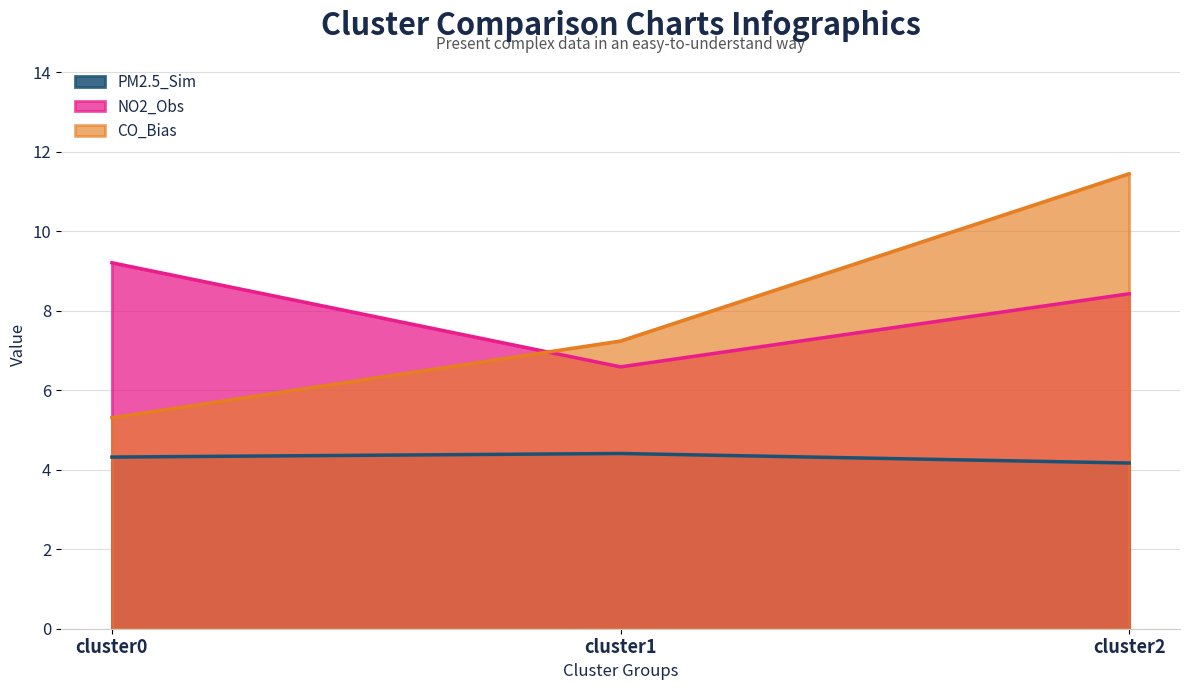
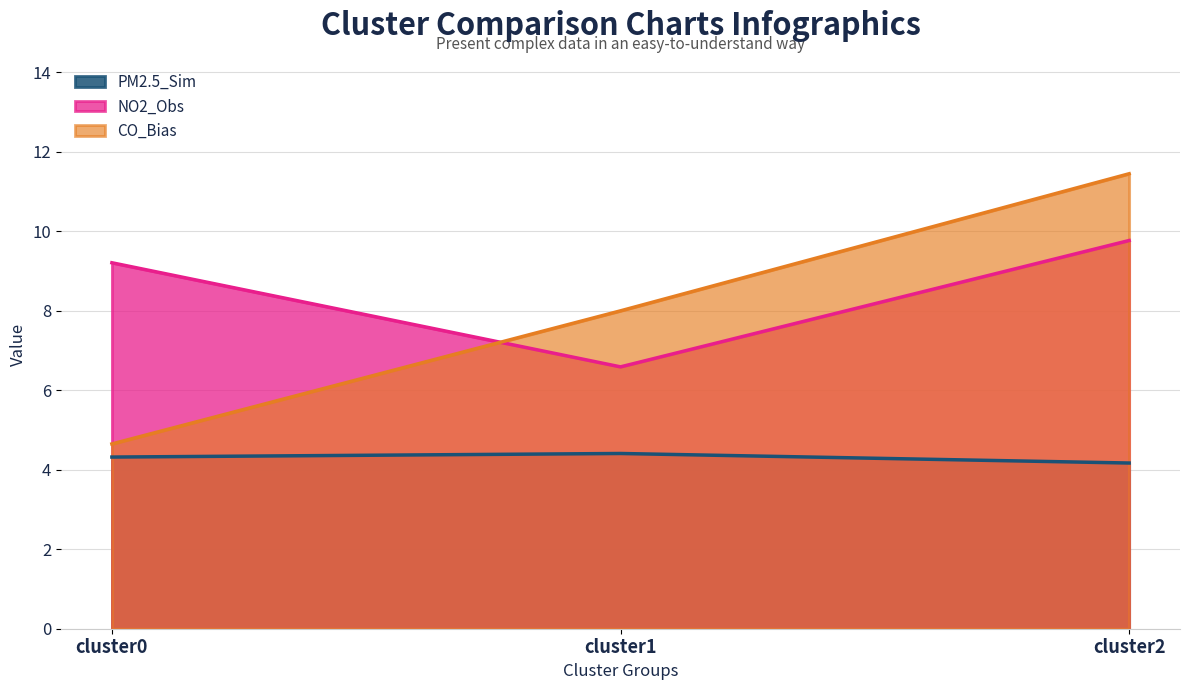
  {
    "PM2.5_Sim": {
      "cluster0": 4.3,
      "cluster1": 4.4,
      "cluster2": 4.2
    },
    "NO2_Obs": {
      "cluster0": 9.2,
      "cluster1": 6.6,
-     "cluster2": 8.4
+     "cluster2": 9.8
    },
    "CO_Bias": {
-     "cluster0": 5.3,
-     "cluster1": 7.2,
+     "cluster0": 4.7,
+     "cluster1": 8.0,
      "cluster2": 11.5
    }
  }
